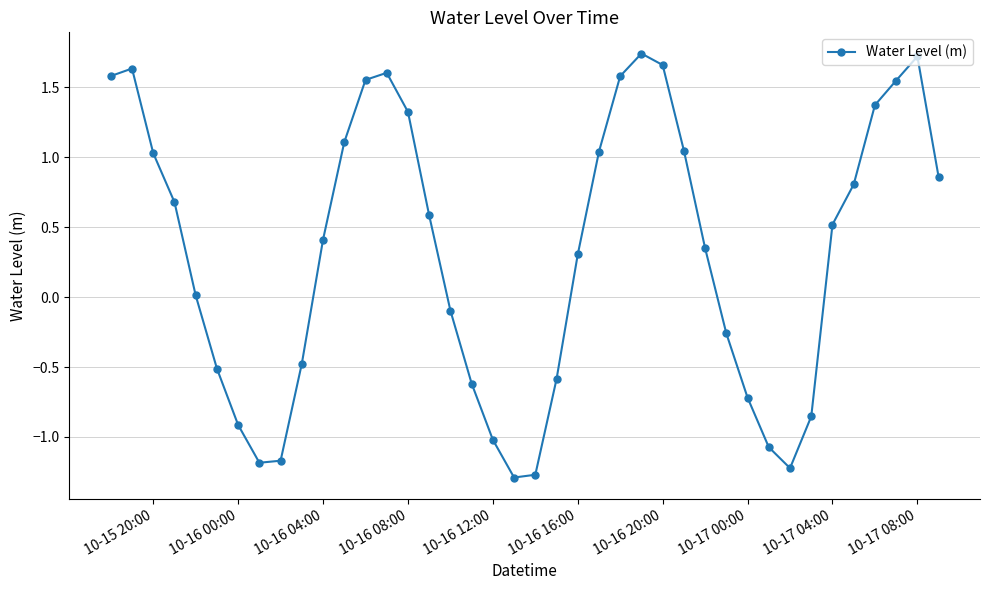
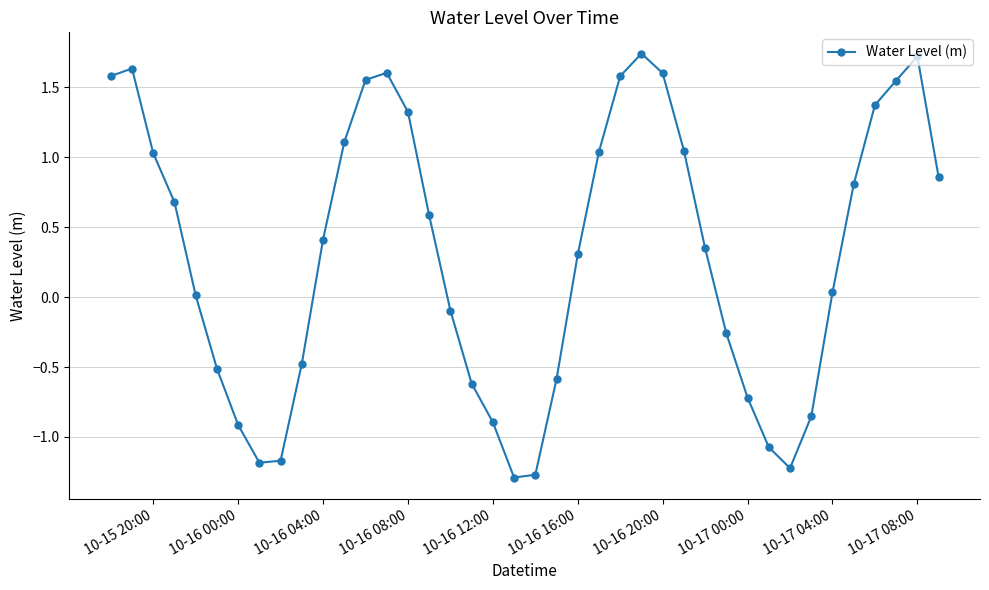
  {
    "10-15 20:00": 1.03,
    "10-16 00:00": -0.91,
    "10-16 04:00": 0.41,
    "10-16 08:00": 1.32,
-   "10-16 12:00": -1.02,
+   "10-16 12:00": -0.89,
    "10-16 16:00": 0.31,
-   "10-16 20:00": 1.66,
+   "10-16 20:00": 1.60,
    "10-17 00:00": -0.72,
-   "10-17 04:00": 0.52
+   "10-17 04:00": 0.03
  }
